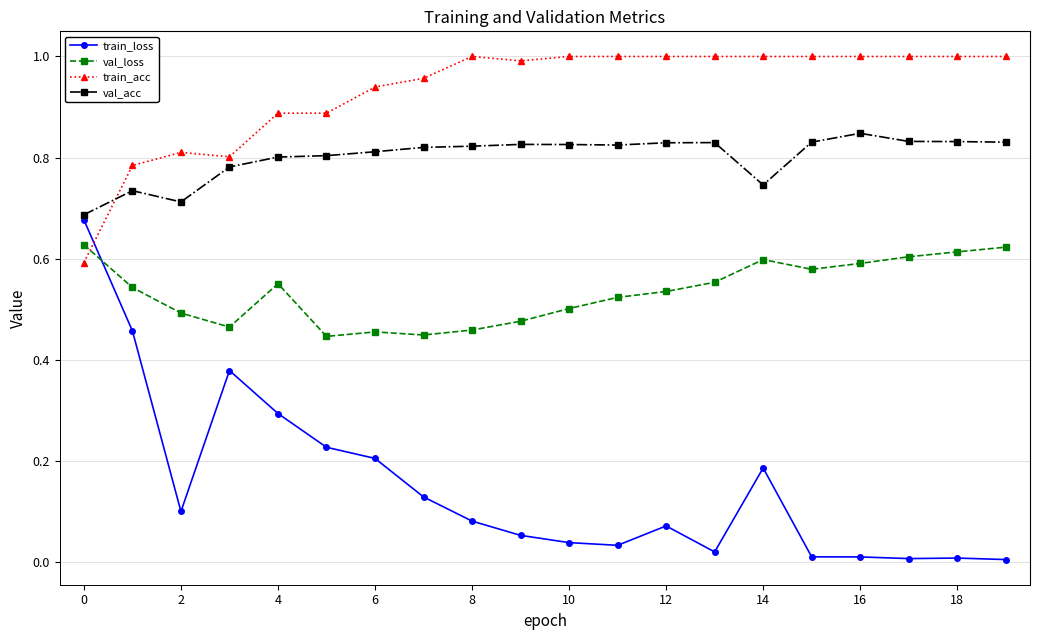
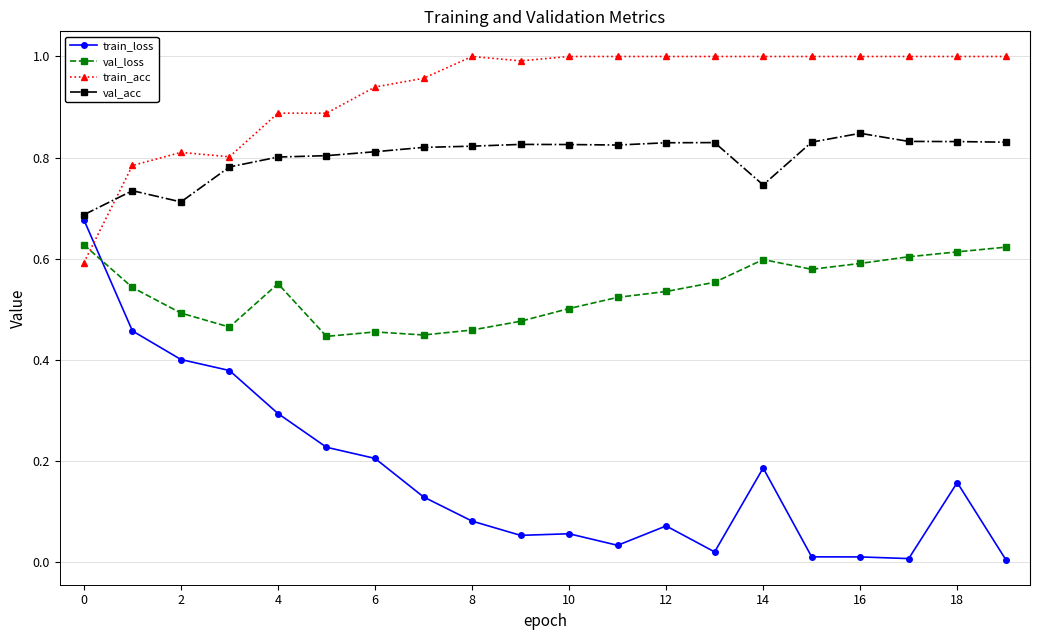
  {
    "train_loss": {
      "0": 0.68,
-     "2": 0.10,
+     "2": 0.40,
      "4": 0.29,
      "6": 0.21,
      "8": 0.08,
-     "10": 0.04,
+     "10": 0.06,
      "12": 0.07,
      "14": 0.19,
      "16": 0.01,
-     "18": 0.01
+     "18": 0.16
    },
    "val_loss": {
      "0": 0.63,
      "2": 0.49,
      "4": 0.55,
      "6": 0.46,
      "8": 0.46,
      "10": 0.50,
      "12": 0.54,
      "14": 0.60,
      "16": 0.59,
      "18": 0.61
    },
    "train_acc": {
      "0": 0.59,
      "2": 0.81,
      "4": 0.89,
      "6": 0.94,
      "8": 1.00,
      "10": 1.00,
      "12": 1.00,
      "14": 1.00,
      "16": 1.00,
      "18": 1.00
    },
    "val_acc": {
      "0": 0.69,
      "2": 0.71,
      "4": 0.80,
      "6": 0.81,
      "8": 0.82,
      "10": 0.83,
      "12": 0.83,
      "14": 0.75,
      "16": 0.85,
      "18": 0.83
    }
  }
